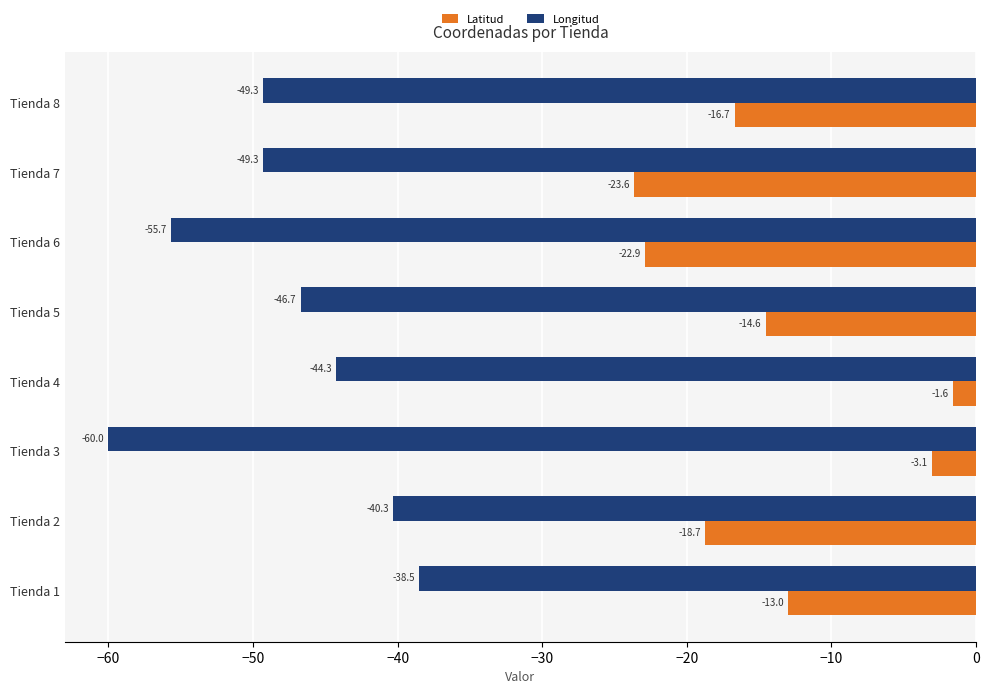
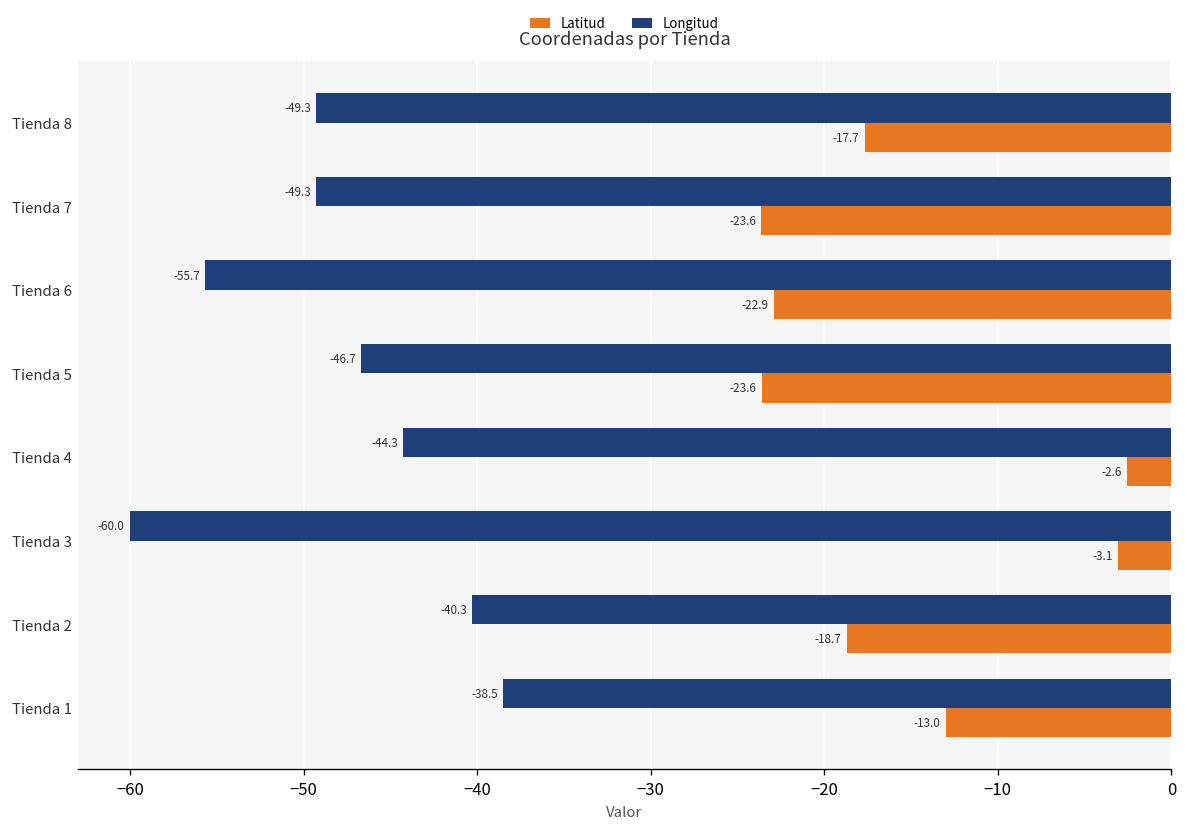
  {
    "Latitud": {
-     "Tienda 8": -16.7,
+     "Tienda 8": -17.7,
      "Tienda 7": -23.6,
      "Tienda 6": -22.9,
-     "Tienda 5": -14.6,
-     "Tienda 4": -1.6,
+     "Tienda 5": -23.6,
+     "Tienda 4": -2.6,
      "Tienda 3": -3.1,
      "Tienda 2": -18.7,
      "Tienda 1": -13.0
    },
    "Longitud": {
      "Tienda 8": -49.3,
      "Tienda 7": -49.3,
      "Tienda 6": -55.7,
      "Tienda 5": -46.7,
      "Tienda 4": -44.3,
      "Tienda 3": -60.0,
      "Tienda 2": -40.3,
      "Tienda 1": -38.5
    }
  }
